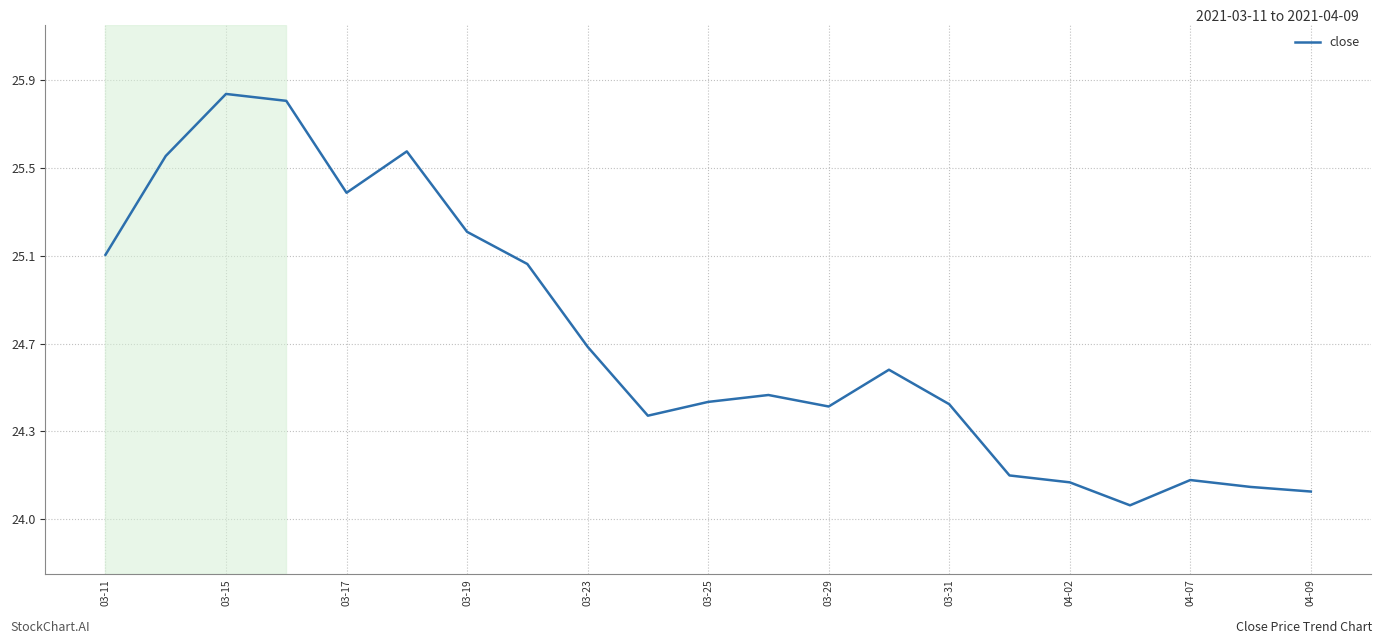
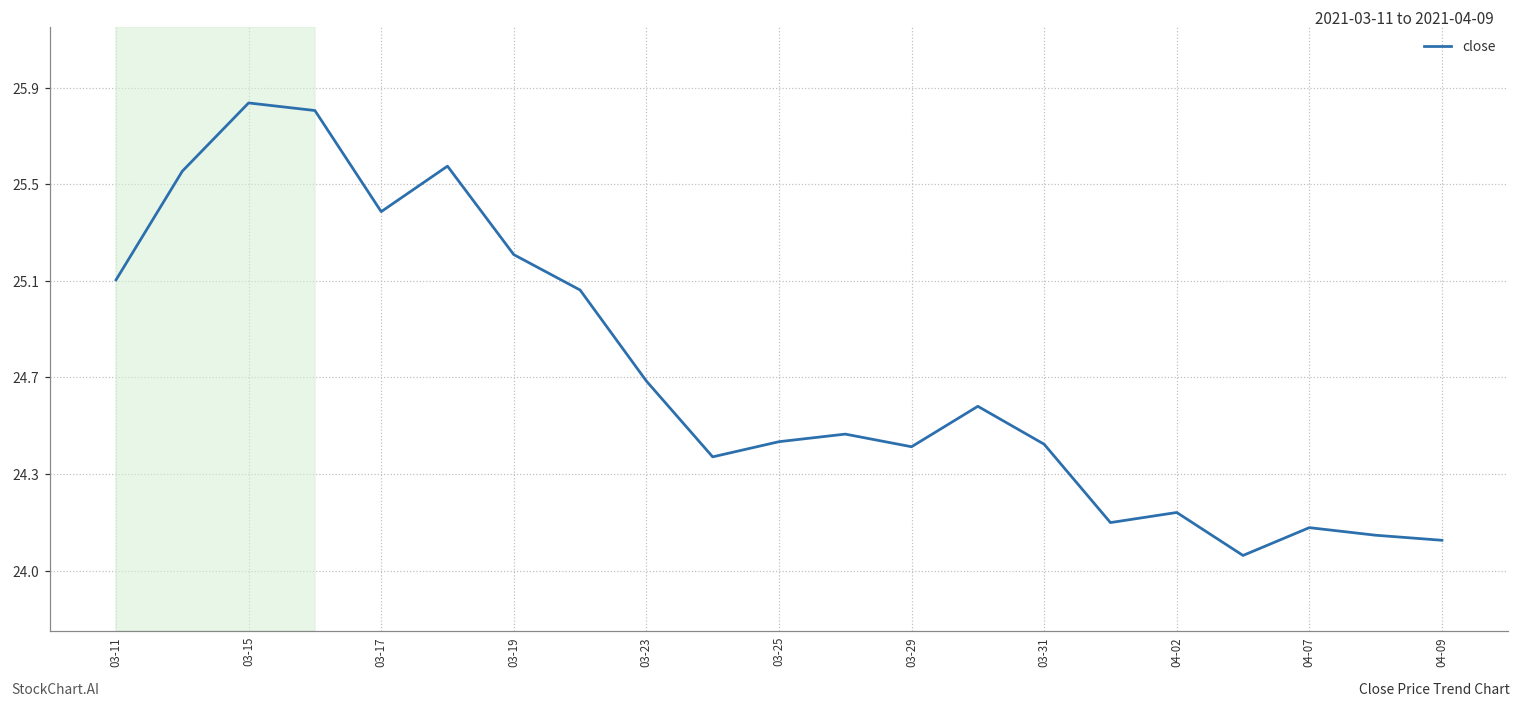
  {
    "03-11": 25.11,
    "03-15": 25.81,
    "03-17": 25.38,
    "03-19": 25.21,
    "03-23": 24.71,
    "03-25": 24.47,
    "03-29": 24.45,
    "03-31": 24.46,
-   "04-02": 24.12,
+   "04-02": 24.19,
    "04-07": 24.13,
    "04-09": 24.08
  }
